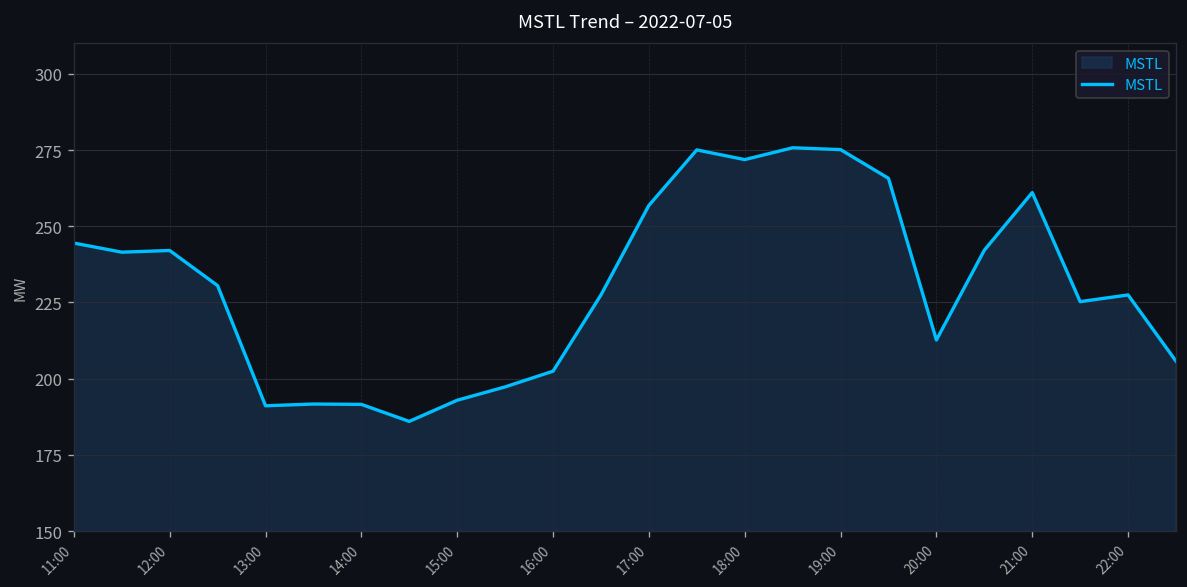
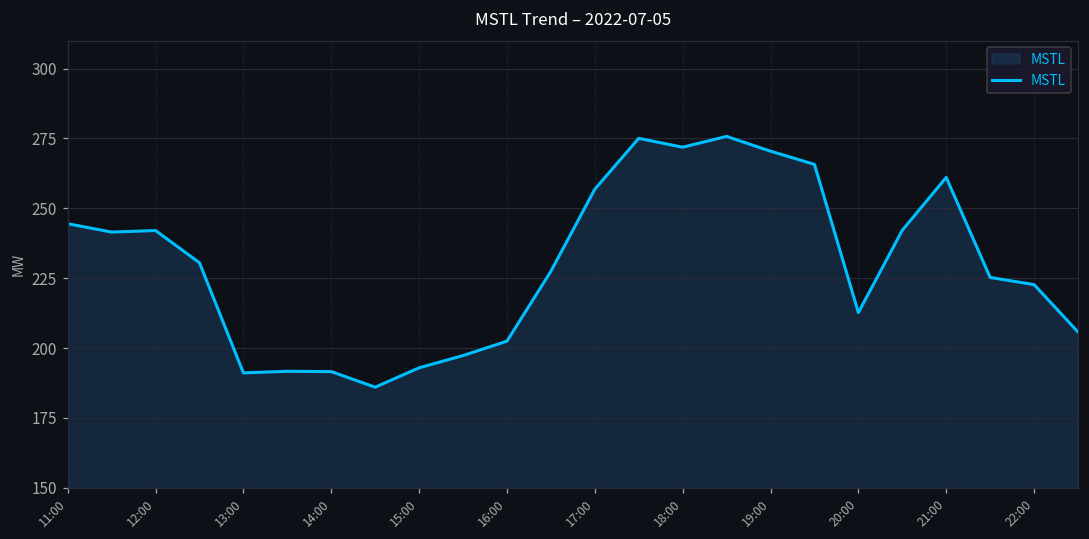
  {
    "11:00": 244,
    "12:00": 242,
    "13:00": 191,
    "14:00": 192,
    "15:00": 193,
    "16:00": 202,
    "17:00": 257,
    "18:00": 272,
-   "19:00": 275,
+   "19:00": 270,
    "20:00": 213,
    "21:00": 261,
-   "22:00": 227
+   "22:00": 223
  }
